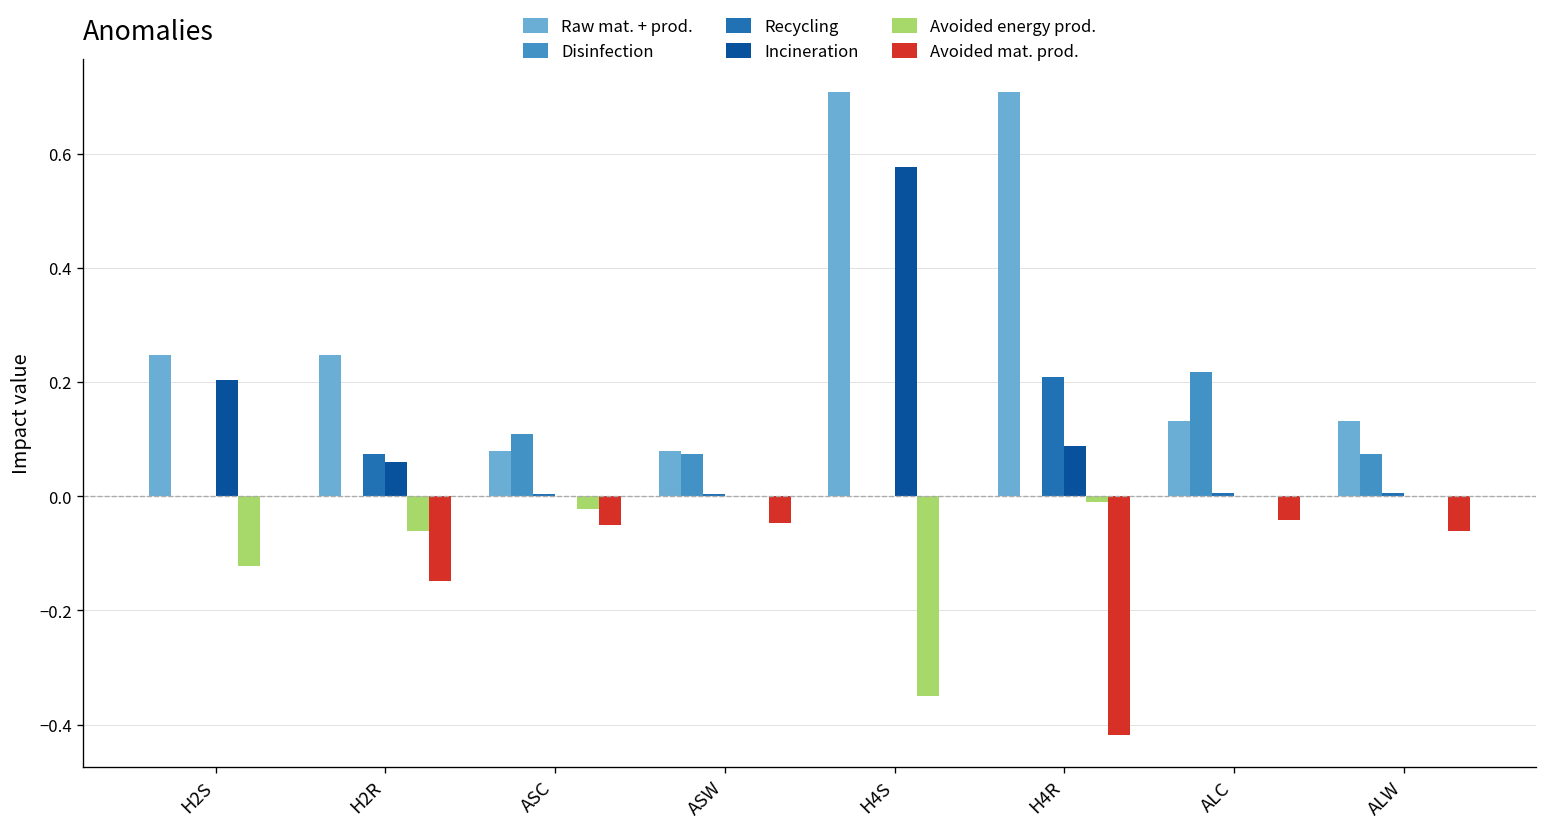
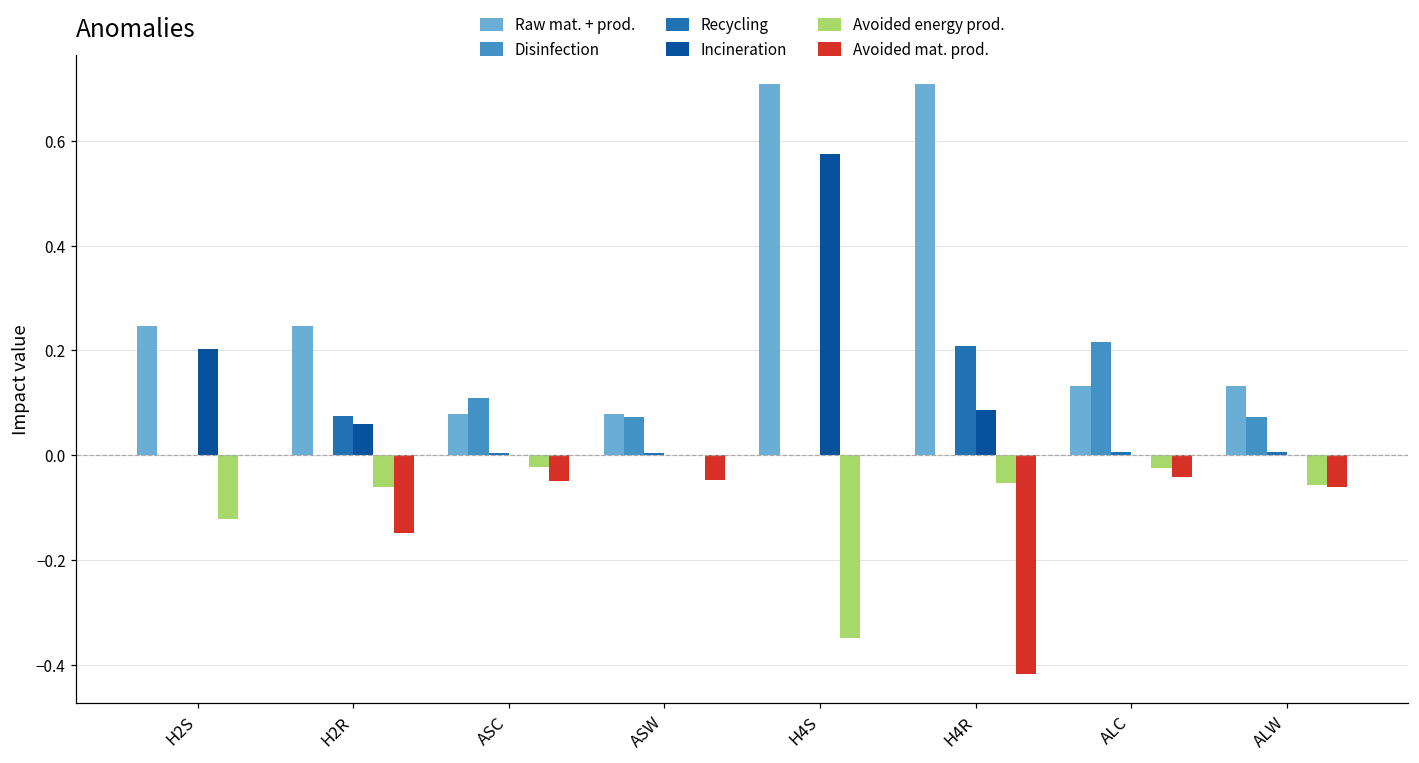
  {
    "Avoided energy prod.": {
      "H2S": -0.12,
      "H2R": -0.06,
      "ASC": -0.02,
      "H4S": -0.35,
-     "H4R": -0.01,
-     "ALC": 0.00,
-     "ALW": 0.00
+     "H4R": -0.05,
+     "ALC": -0.03,
+     "ALW": -0.06
    },
    "Avoided mat. prod.": {
      "H2S": 0.00,
      "H2R": -0.15,
      "ASC": -0.05,
      "ASW": -0.05,
      "H4S": 0.00,
      "H4R": -0.42,
      "ALC": -0.04,
      "ALW": -0.06
    }
  }
